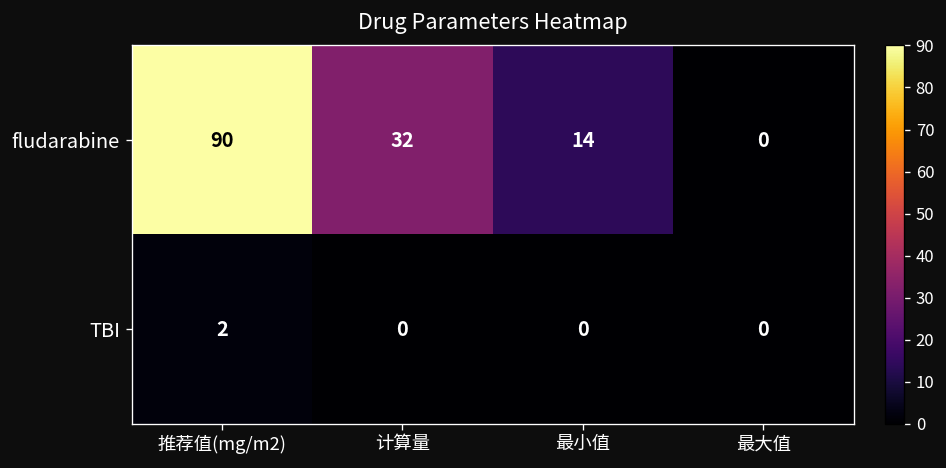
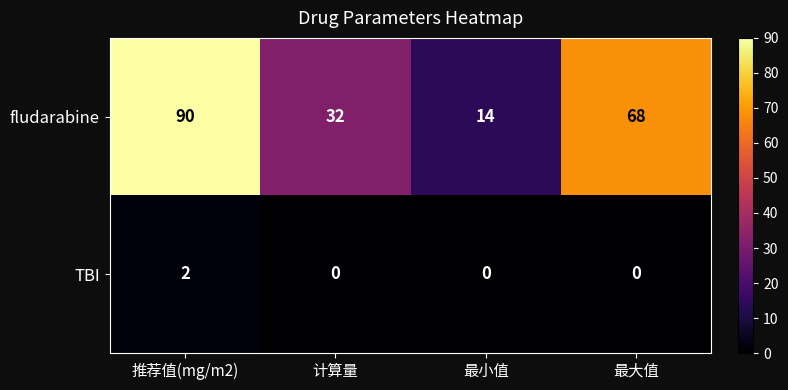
  {
    "fludarabine": {
      "推荐值(mg/m2)": 90,
      "计算量": 32,
      "最小值": 14,
-     "最大值": 0
+     "最大值": 68
    },
    "TBI": {
      "推荐值(mg/m2)": 2,
      "计算量": 0,
      "最小值": 0,
      "最大值": 0
    }
  }
